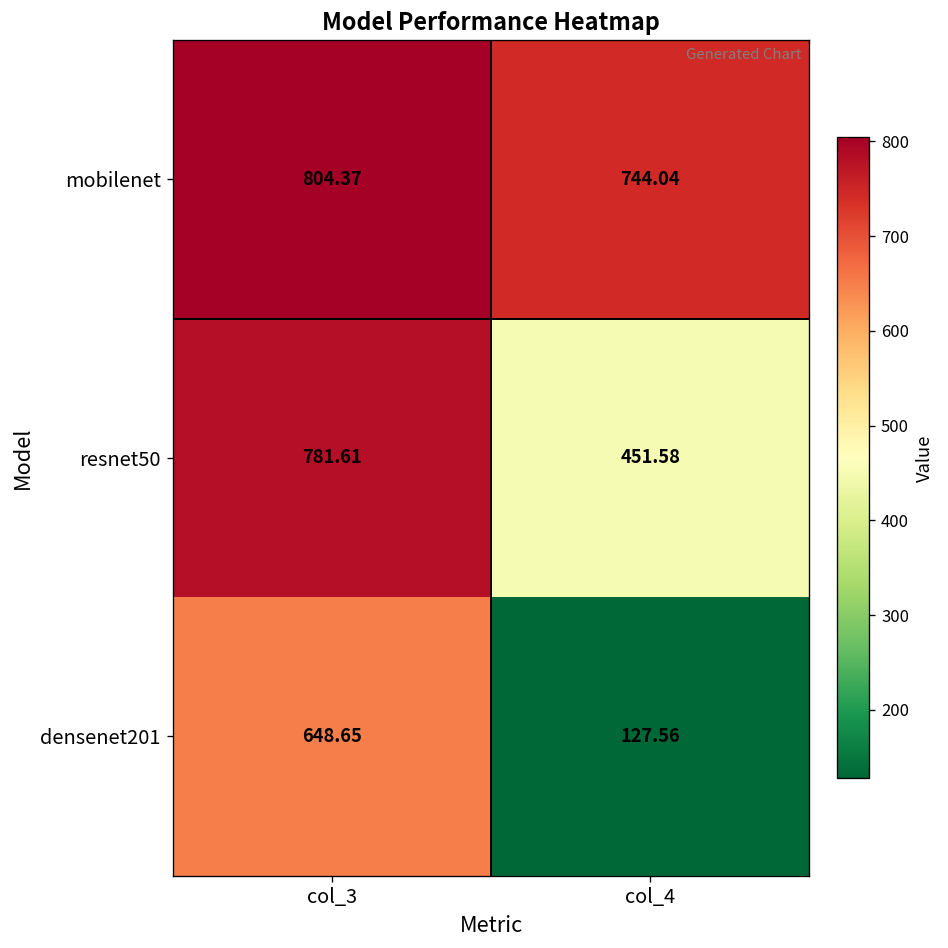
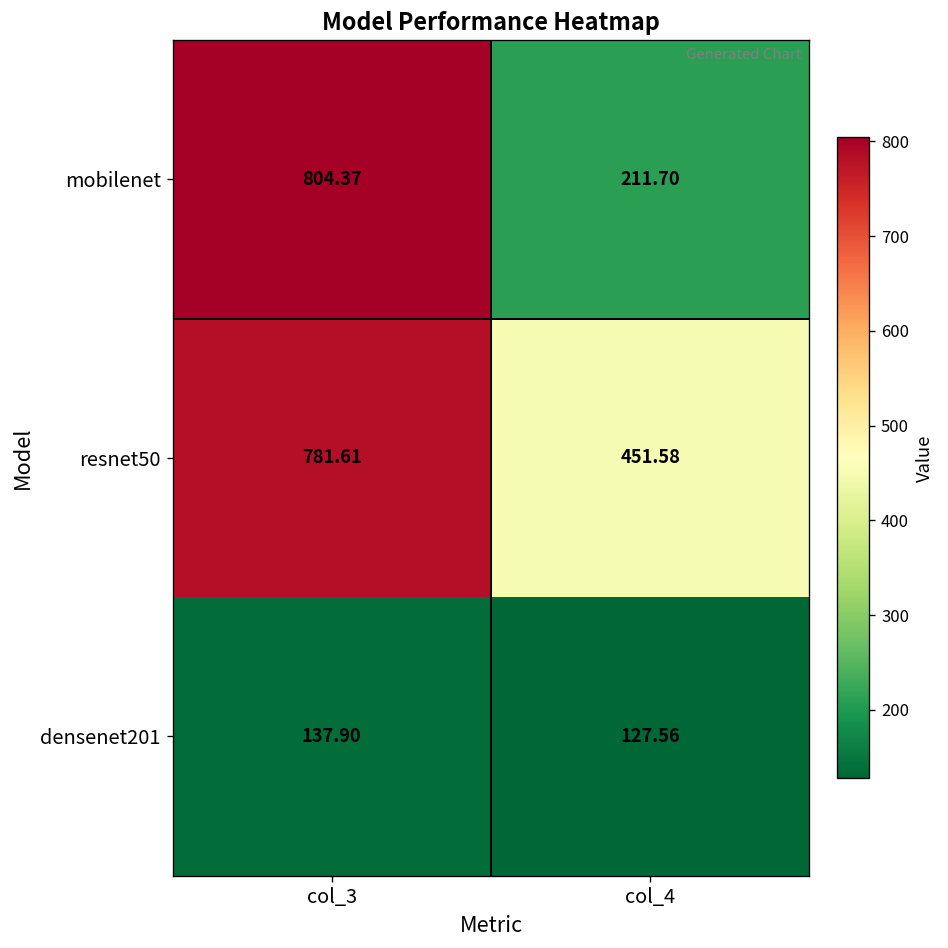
  {
    "mobilenet": {
      "col_3": 804.37,
-     "col_4": 744.04
+     "col_4": 211.70
    },
    "resnet50": {
      "col_3": 781.61,
      "col_4": 451.58
    },
    "densenet201": {
-     "col_3": 648.65,
+     "col_3": 137.90,
      "col_4": 127.56
    }
  }
